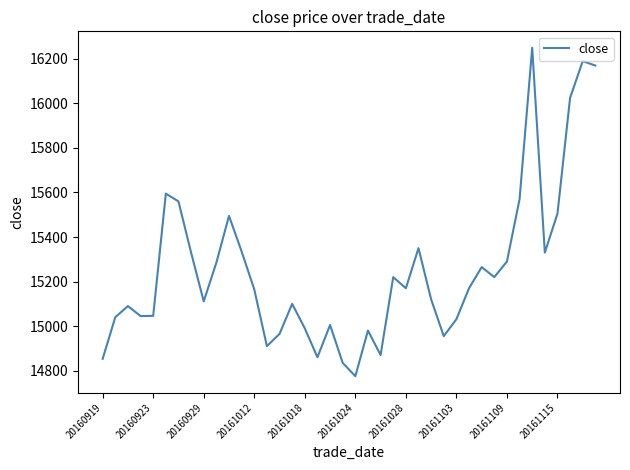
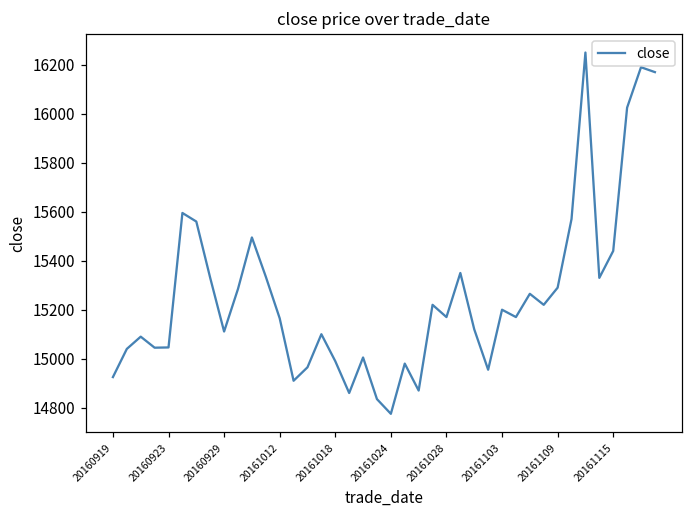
  {
-   "20160919": 14850,
+   "20160919": 14930,
    "20160923": 15050,
    "20160929": 15110,
    "20161012": 15170,
    "20161018": 14990,
    "20161024": 14780,
    "20161028": 15170,
-   "20161103": 15030,
+   "20161103": 15200,
    "20161109": 15290,
-   "20161115": 15510
+   "20161115": 15440
  }
